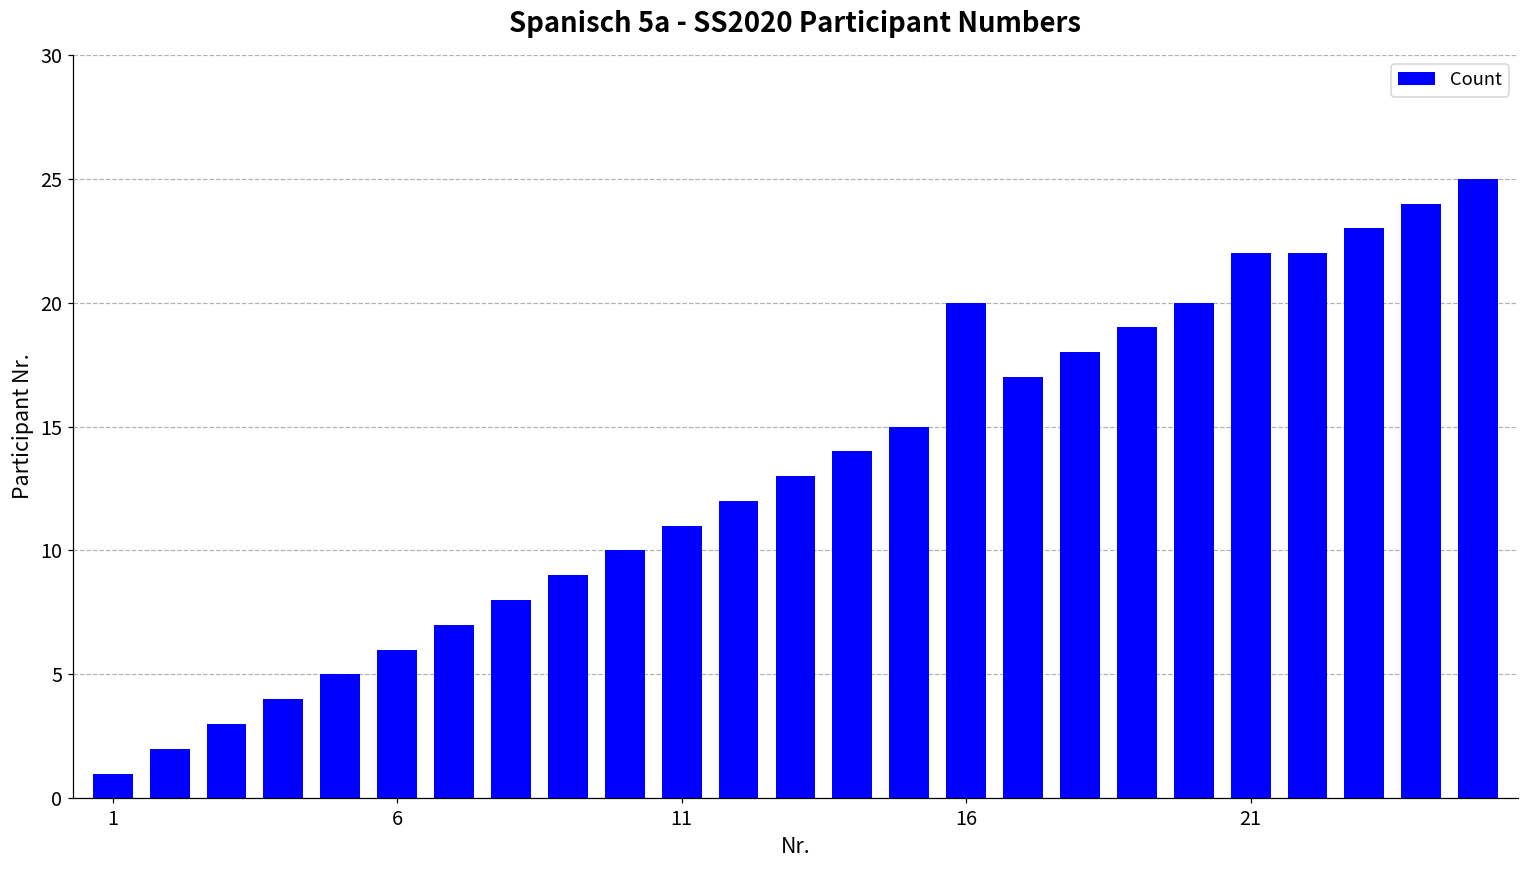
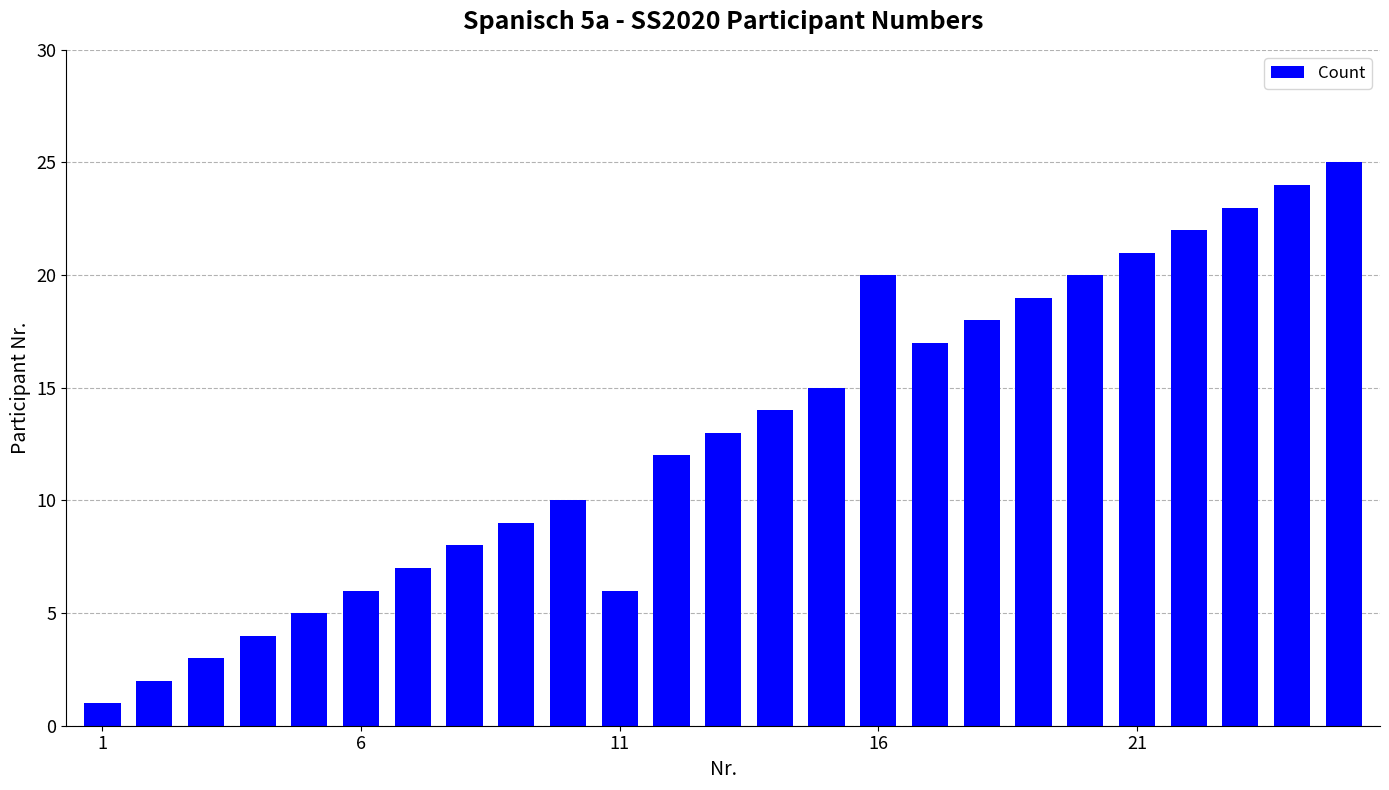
  {
    "1": 1,
    "6": 6,
-   "11": 11,
+   "11": 6,
    "16": 20,
-   "21": 22
+   "21": 21
  }
